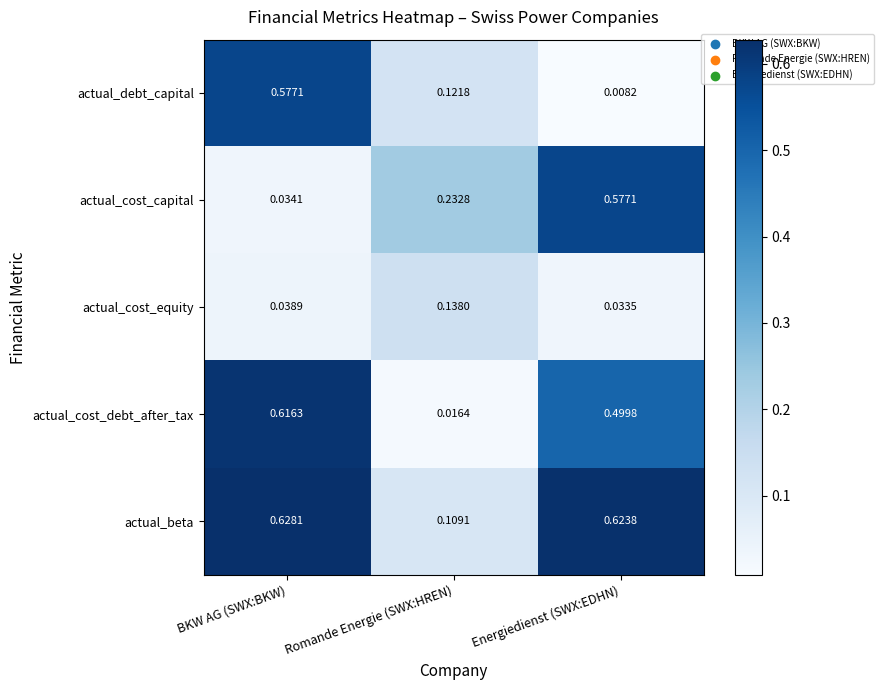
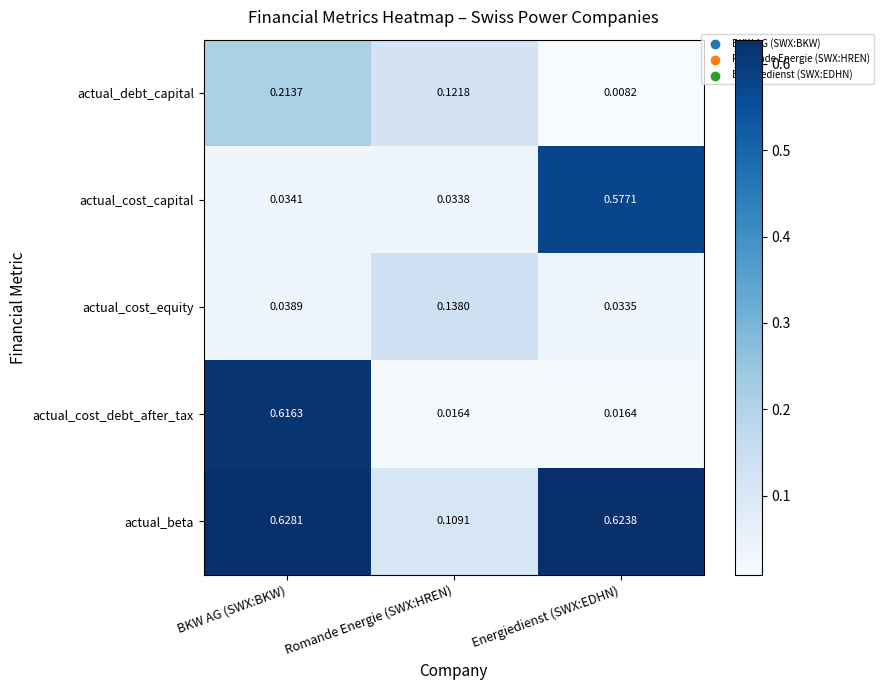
  {
    "actual_debt_capital": {
-     "BKW AG (SWX:BKW)": 0.5771,
+     "BKW AG (SWX:BKW)": 0.2137,
      "Romande Energie (SWX:HREN)": 0.1218,
      "Energiedienst (SWX:EDHN)": 0.0082
    },
    "actual_cost_capital": {
      "BKW AG (SWX:BKW)": 0.0341,
-     "Romande Energie (SWX:HREN)": 0.2328,
+     "Romande Energie (SWX:HREN)": 0.0338,
      "Energiedienst (SWX:EDHN)": 0.5771
    },
    "actual_cost_equity": {
      "BKW AG (SWX:BKW)": 0.0389,
      "Romande Energie (SWX:HREN)": 0.1380,
      "Energiedienst (SWX:EDHN)": 0.0335
    },
    "actual_cost_debt_after_tax": {
      "BKW AG (SWX:BKW)": 0.6163,
      "Romande Energie (SWX:HREN)": 0.0164,
-     "Energiedienst (SWX:EDHN)": 0.4998
+     "Energiedienst (SWX:EDHN)": 0.0164
    },
    "actual_beta": {
      "BKW AG (SWX:BKW)": 0.6281,
      "Romande Energie (SWX:HREN)": 0.1091,
      "Energiedienst (SWX:EDHN)": 0.6238
    }
  }
